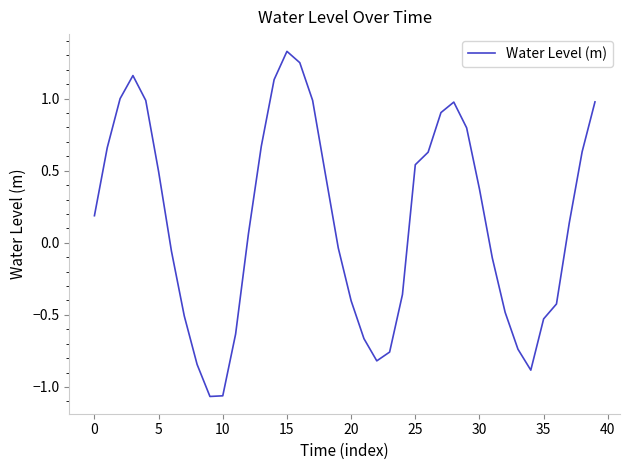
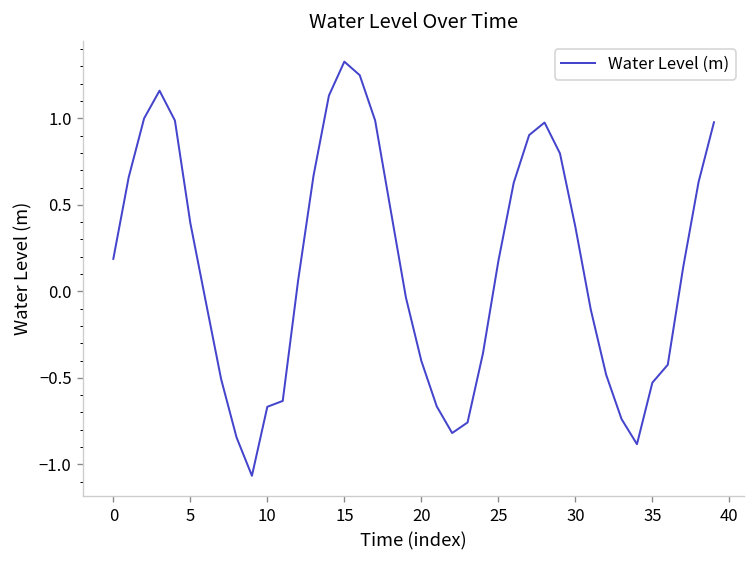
  {
    "0": 0.19,
-   "5": 0.49,
-   "10": -1.06,
+   "5": 0.40,
+   "10": -0.67,
    "15": 1.33,
    "20": -0.40,
-   "25": 0.54,
+   "25": 0.17,
    "30": 0.37,
    "35": -0.53
  }
